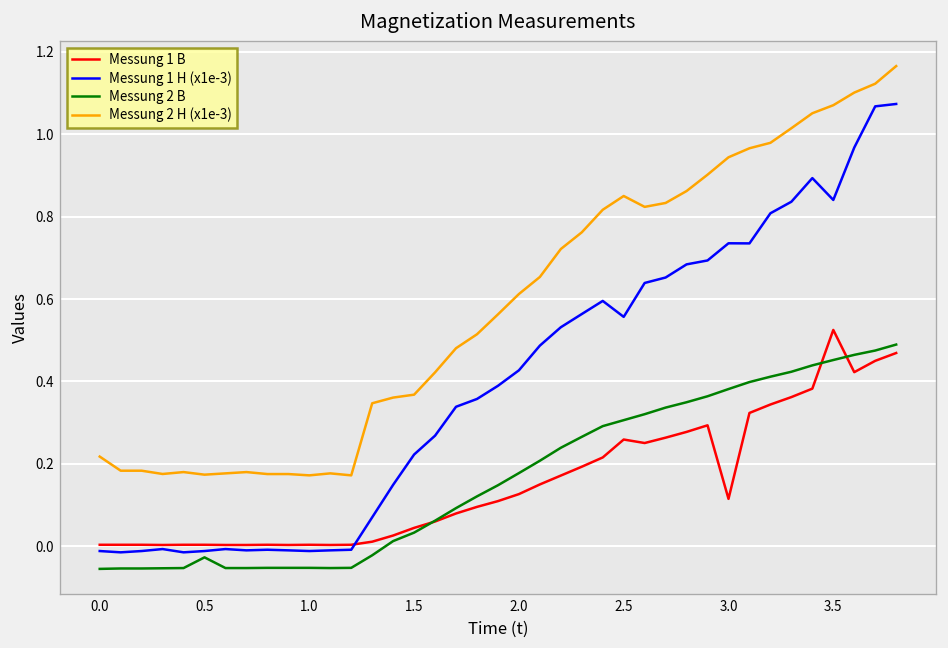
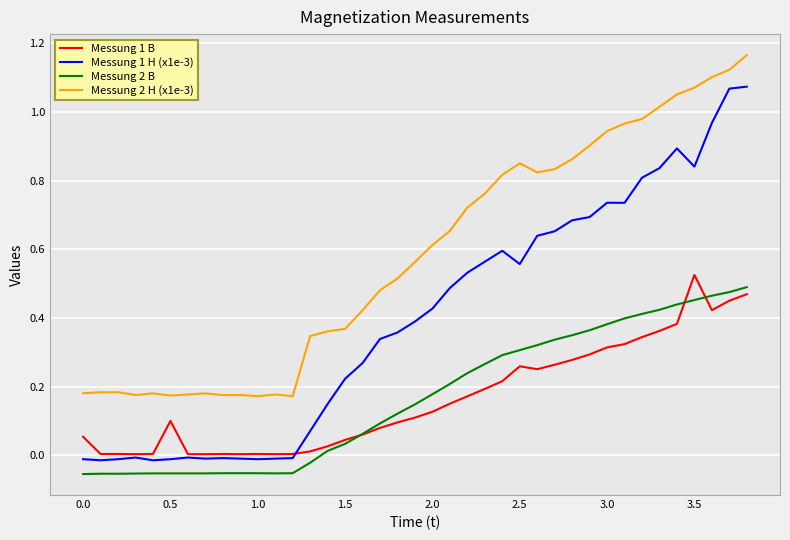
  {
    "Messung 1 B": {
-     "0.0": 0.00,
-     "0.5": 0.00,
+     "0.0": 0.05,
+     "0.5": 0.10,
      "1.0": 0.00,
      "1.5": 0.04,
      "2.0": 0.13,
      "2.5": 0.26,
-     "3.0": 0.12,
+     "3.0": 0.31,
      "3.5": 0.53
    },
    "Messung 1 H (x1e-3)": {
      "0.0": -0.01,
      "0.5": -0.01,
      "1.0": -0.01,
      "1.5": 0.22,
      "2.0": 0.43,
      "2.5": 0.56,
      "3.0": 0.74,
      "3.5": 0.84
    },
    "Messung 2 B": {
      "0.0": -0.06,
-     "0.5": -0.03,
+     "0.5": -0.05,
      "1.0": -0.05,
      "1.5": 0.03,
      "2.0": 0.18,
      "2.5": 0.31,
      "3.0": 0.38,
      "3.5": 0.45
    },
    "Messung 2 H (x1e-3)": {
-     "0.0": 0.22,
+     "0.0": 0.18,
      "0.5": 0.17,
      "1.0": 0.17,
      "1.5": 0.37,
      "2.0": 0.61,
      "2.5": 0.85,
      "3.0": 0.94,
      "3.5": 1.07
    }
  }
